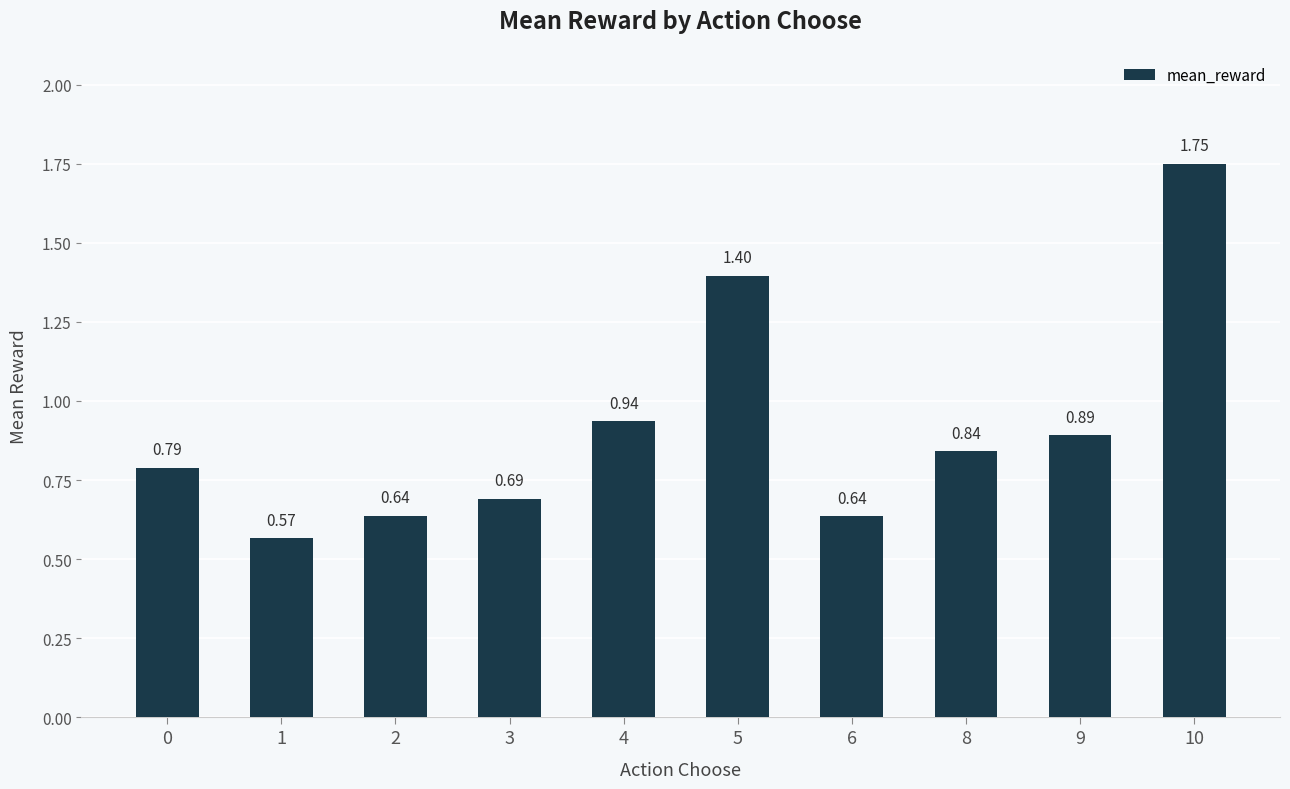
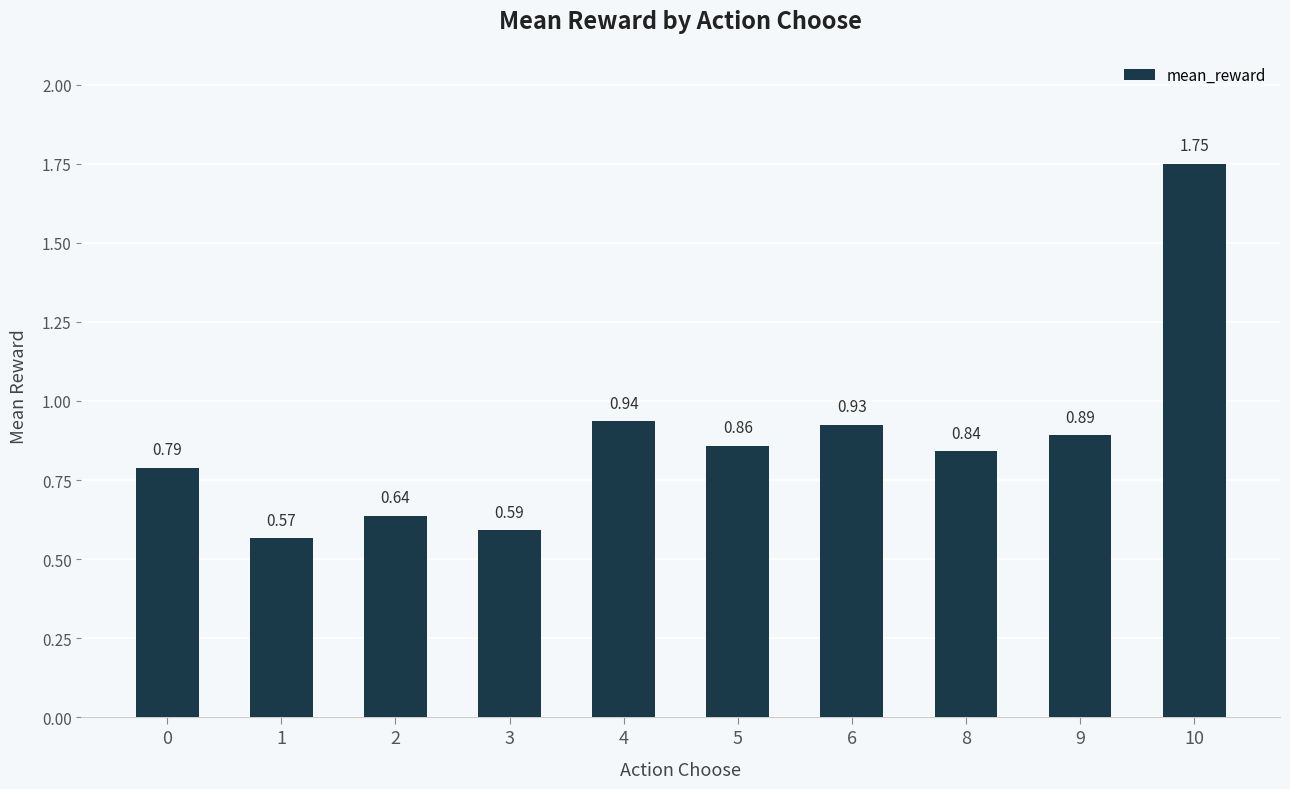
  {
    "0": 0.79,
    "1": 0.57,
    "2": 0.64,
-   "3": 0.69,
+   "3": 0.59,
    "4": 0.94,
-   "5": 1.40,
-   "6": 0.64,
+   "5": 0.86,
+   "6": 0.93,
    "8": 0.84,
    "9": 0.89,
    "10": 1.75
  }
